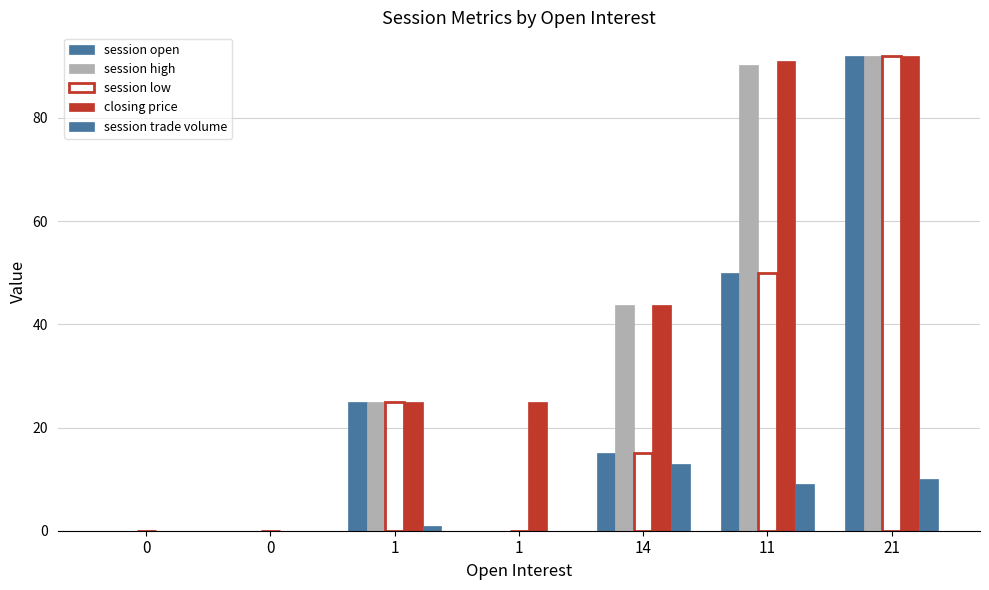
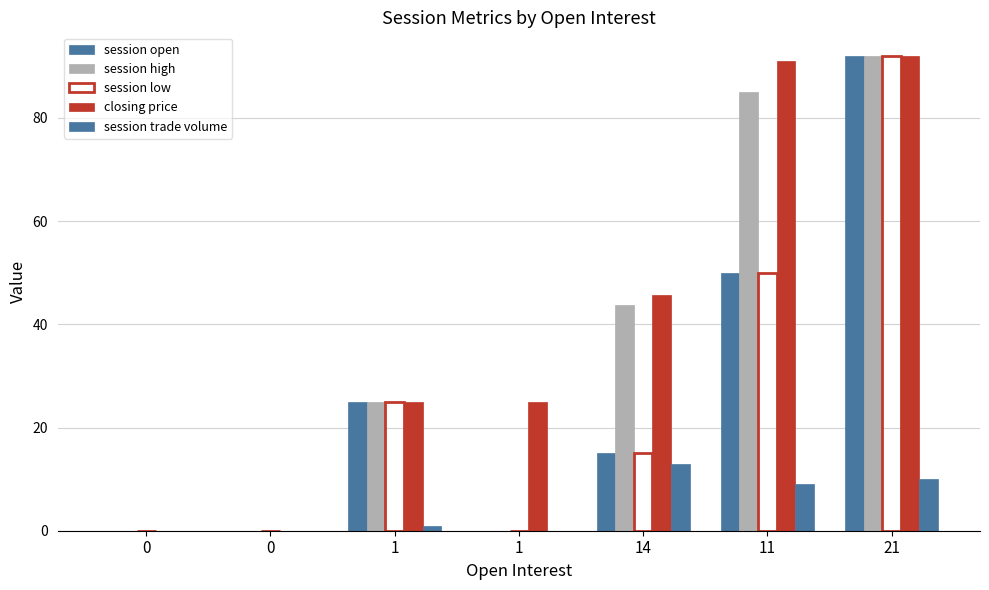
  {
    "session high": {
      "14": 44,
-     "11": 90,
+     "11": 85,
      "21": 92
    },
    "session low": {
      "14": 15,
      "11": 50,
      "21": 92
    },
    "closing price": {
-     "14": 44,
+     "14": 46,
      "11": 91,
      "21": 92
    }
  }
